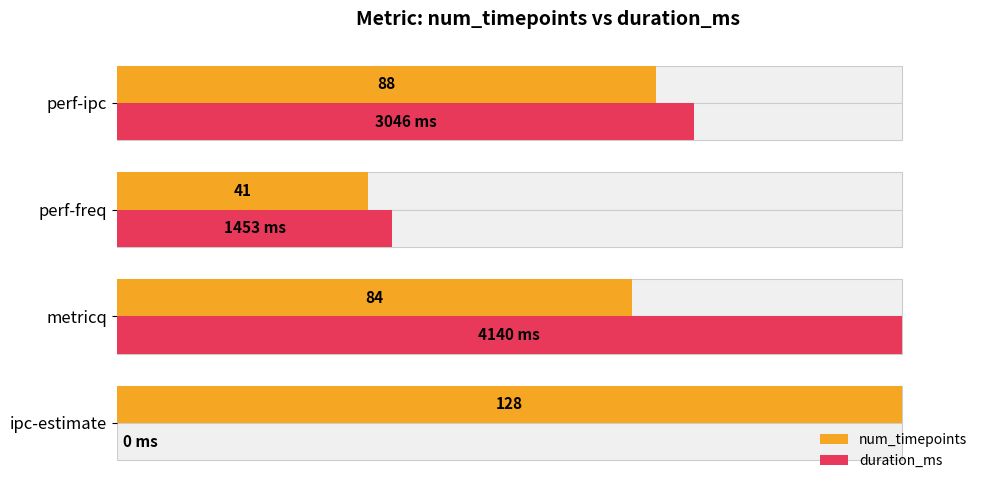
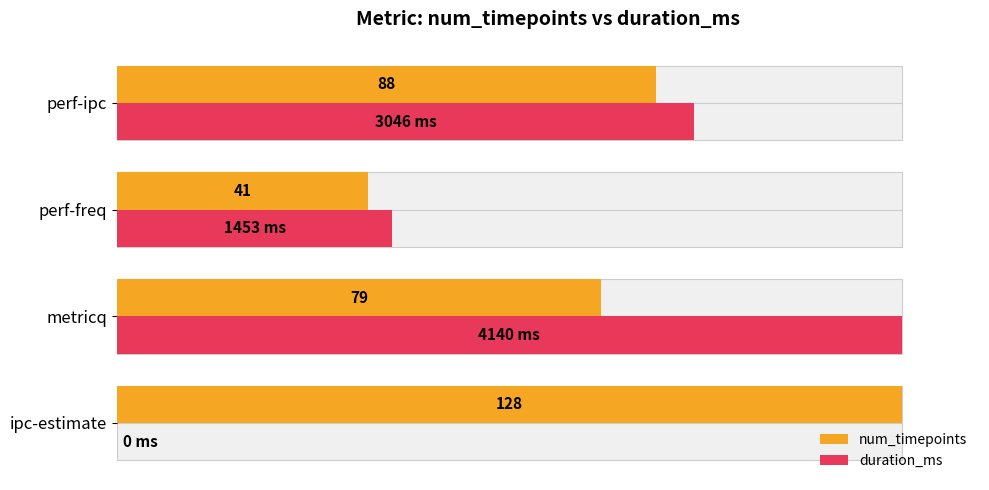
  {
    "num_timepoints": {
-     "metricq": 84
+     "metricq": 79
    },
    "duration_ms": {
      "ipc-estimate": 0
    }
  }
